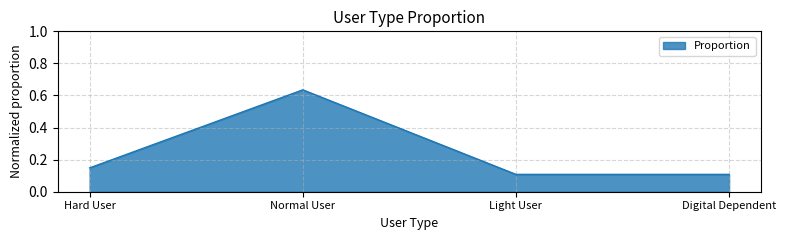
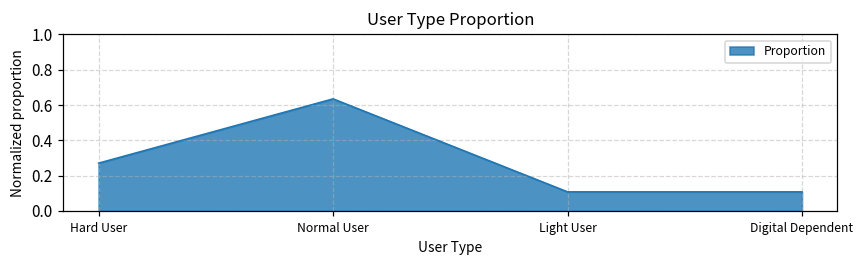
  {
-   "Hard User": 0.15,
+   "Hard User": 0.27,
    "Normal User": 0.64,
    "Light User": 0.11,
    "Digital Dependent": 0.11
  }
